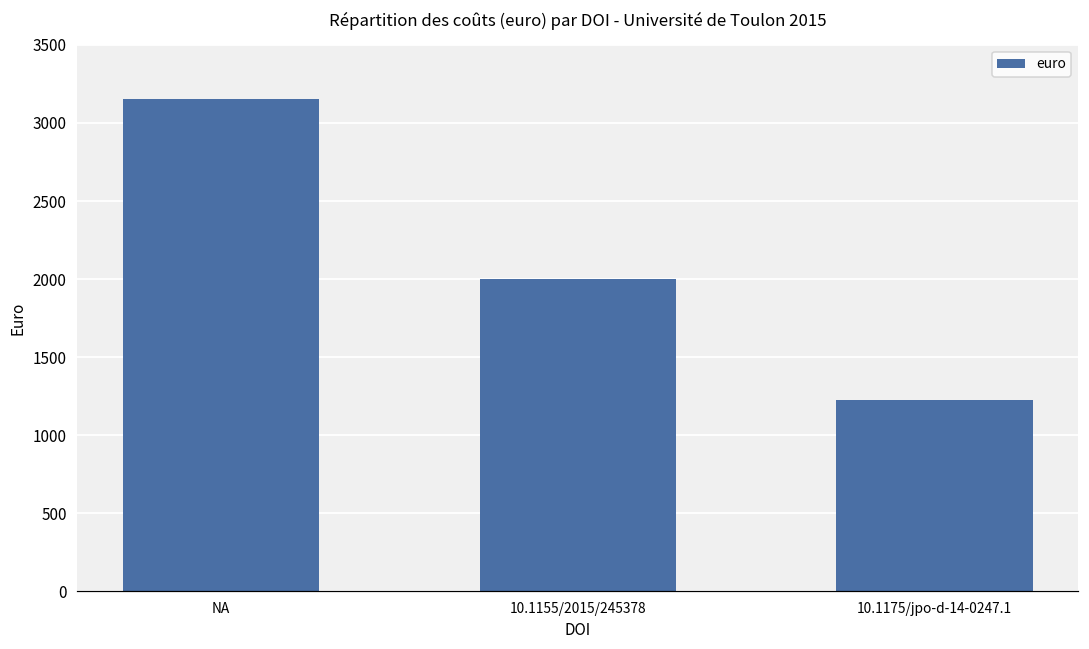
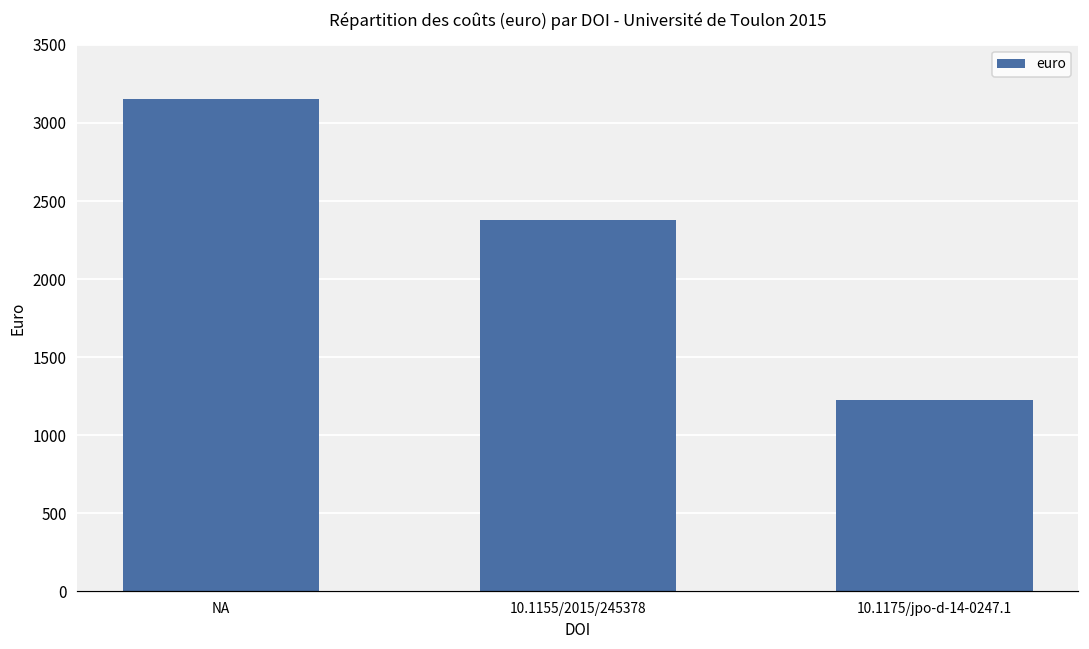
  {
    "NA": 3150,
-   "10.1155/2015/245378": 2000,
+   "10.1155/2015/245378": 2380,
    "10.1175/jpo-d-14-0247.1": 1230
  }
